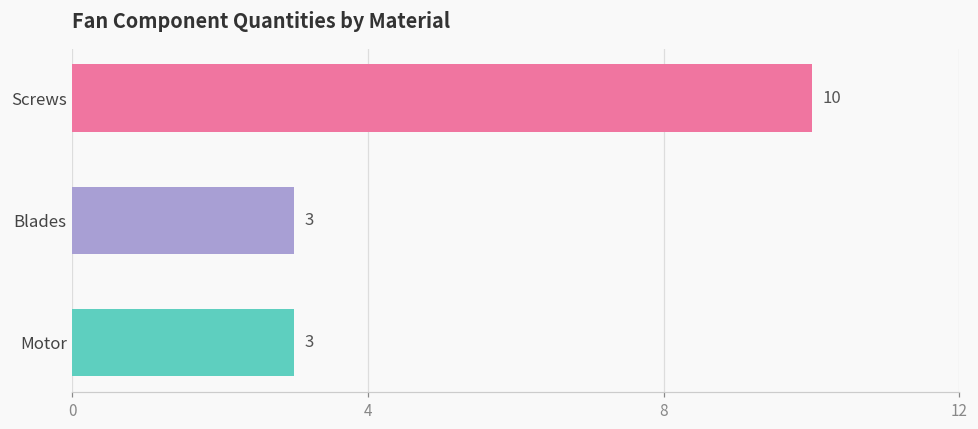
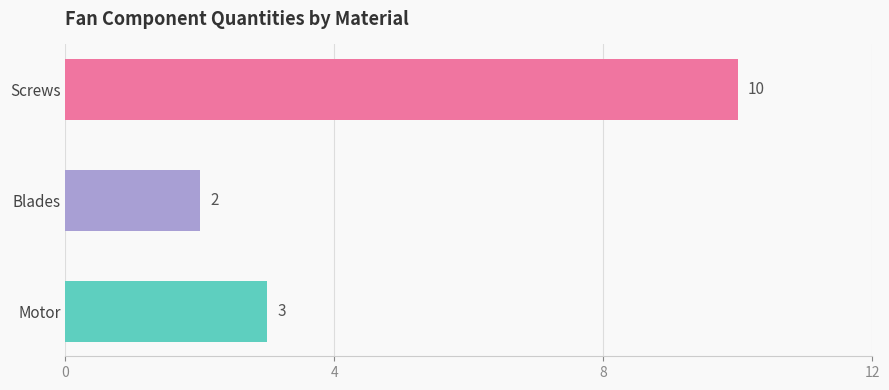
  {
    "Screws": 10,
-   "Blades": 3,
+   "Blades": 2,
    "Motor": 3
  }
